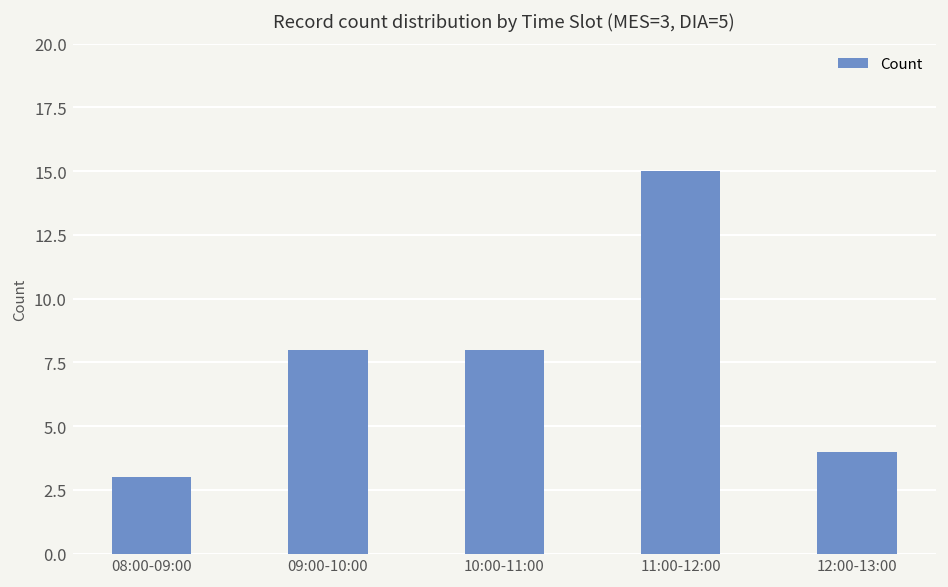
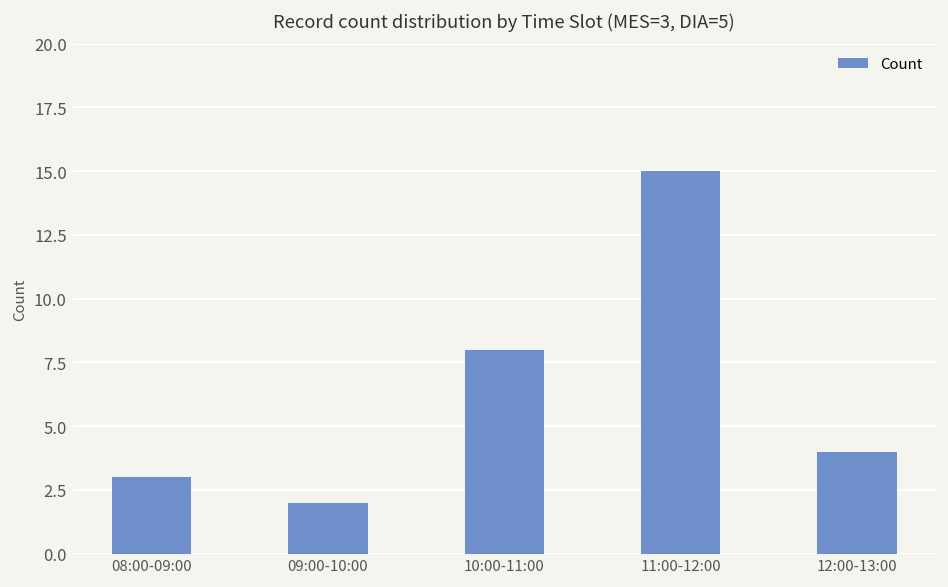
  {
    "08:00-09:00": 3,
-   "09:00-10:00": 8,
+   "09:00-10:00": 2,
    "10:00-11:00": 8,
    "11:00-12:00": 15,
    "12:00-13:00": 4
  }
